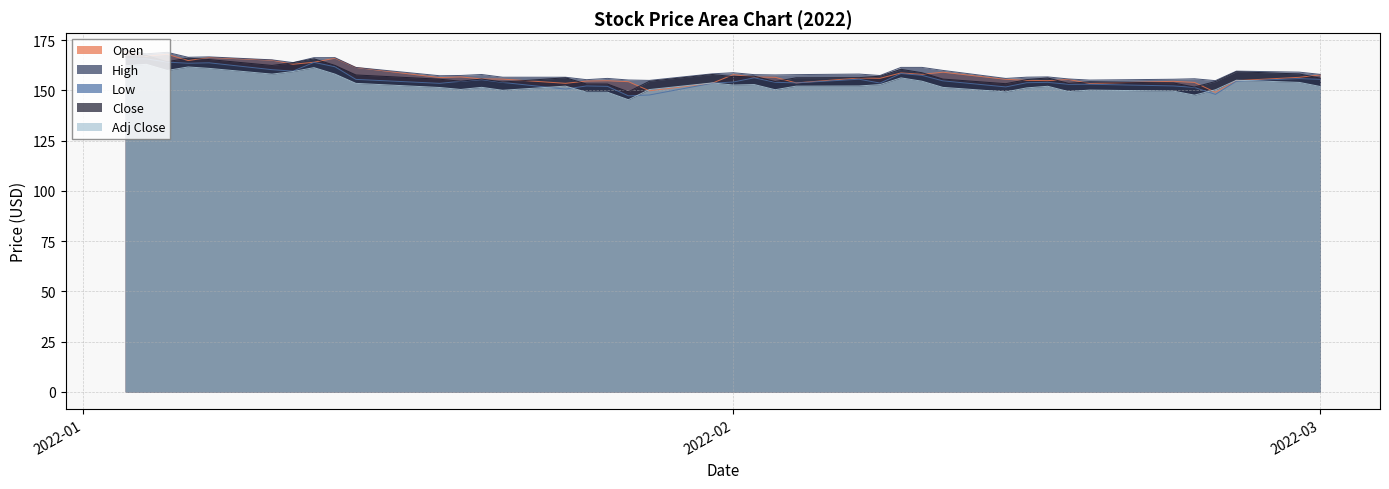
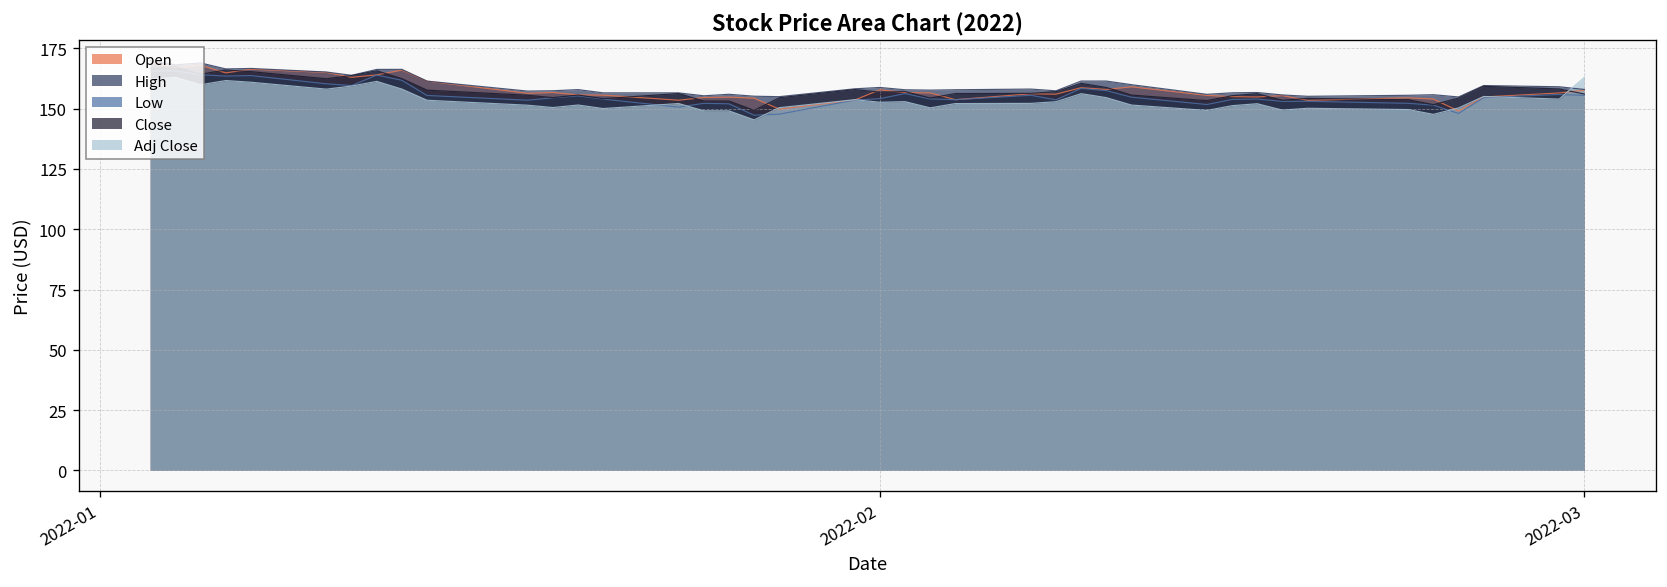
  {
    "Low": {
      "2022-02": 154
    },
    "Adj Close": {
      "2022-02": 153,
-     "2022-03": 152
+     "2022-03": 163
    }
  }
